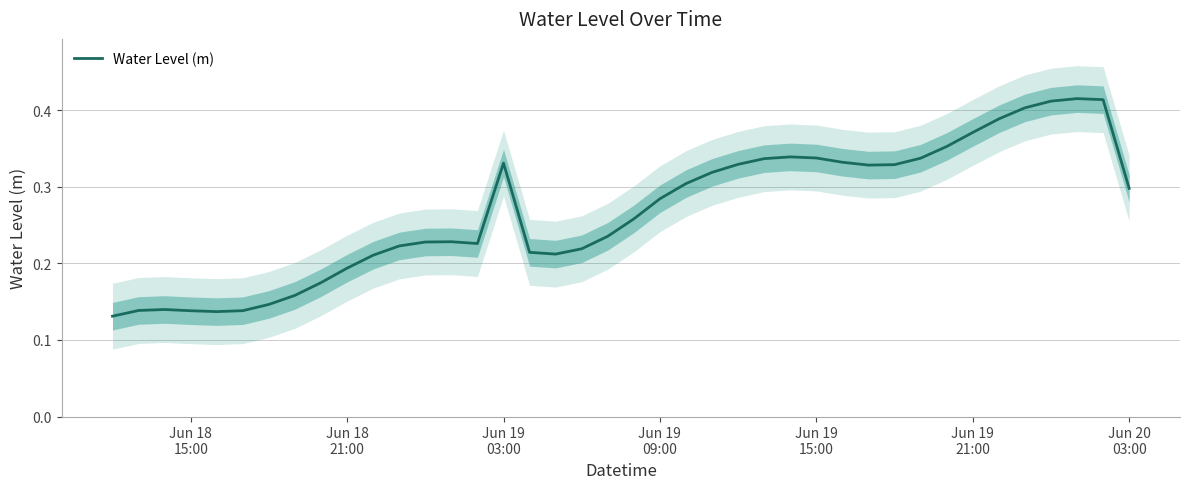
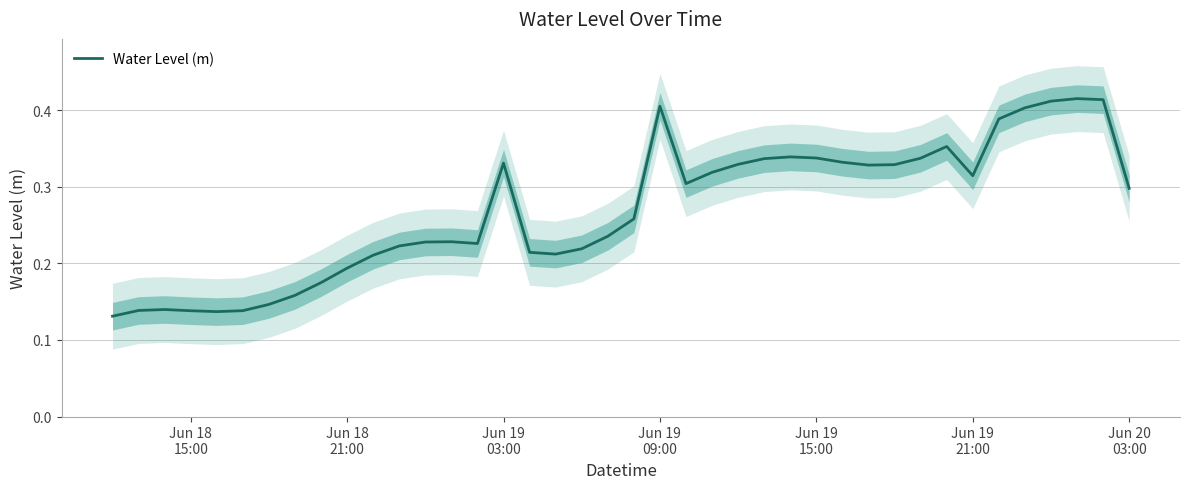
  {
    "Water Level (m)": {
      "Jun 18 15:00": 0.14,
      "Jun 18 21:00": 0.19,
      "Jun 19 03:00": 0.33,
-     "Jun 19 09:00": 0.28,
+     "Jun 19 09:00": 0.41,
      "Jun 19 15:00": 0.34,
-     "Jun 19 21:00": 0.37,
+     "Jun 19 21:00": 0.31,
      "Jun 20 03:00": 0.30
    }
  }
